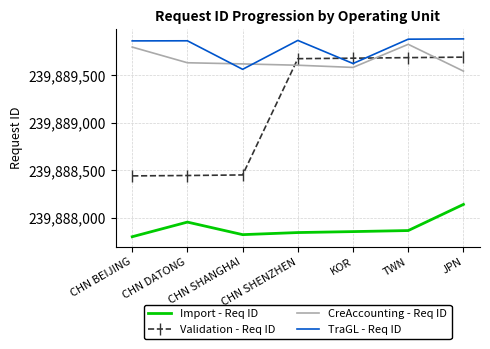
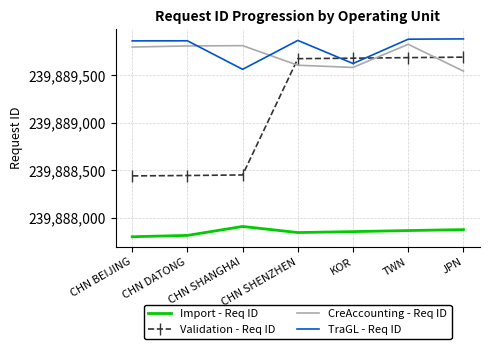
  {
    "Import - Req ID": {
      "CHN BEIJING": "239,887,800",
-     "CHN DATONG": "239,888,000",
-     "CHN SHANGHAI": "239,887,800",
+     "CHN DATONG": "239,887,800",
+     "CHN SHANGHAI": "239,887,900",
      "CHN SHENZHEN": "239,887,800",
      "KOR": "239,887,900",
      "TWN": "239,887,900",
-     "JPN": "239,888,100"
+     "JPN": "239,887,900"
    },
    "Validation - Req ID": {
      "CHN BEIJING": "239,888,400",
      "CHN DATONG": "239,888,400",
      "CHN SHANGHAI": "239,888,500",
      "CHN SHENZHEN": "239,889,700",
      "KOR": "239,889,700",
      "TWN": "239,889,700",
      "JPN": "239,889,700"
    },
    "CreAccounting - Req ID": {
      "CHN BEIJING": "239,889,800",
-     "CHN DATONG": "239,889,600",
-     "CHN SHANGHAI": "239,889,600",
+     "CHN DATONG": "239,889,800",
+     "CHN SHANGHAI": "239,889,800",
      "CHN SHENZHEN": "239,889,600",
      "KOR": "239,889,600",
      "TWN": "239,889,800",
      "JPN": "239,889,500"
    },
    "TraGL - Req ID": {
      "CHN BEIJING": "239,889,900",
      "CHN DATONG": "239,889,900",
      "CHN SHANGHAI": "239,889,600",
      "CHN SHENZHEN": "239,889,900",
      "KOR": "239,889,600",
      "TWN": "239,889,900",
      "JPN": "239,889,900"
    }
  }
